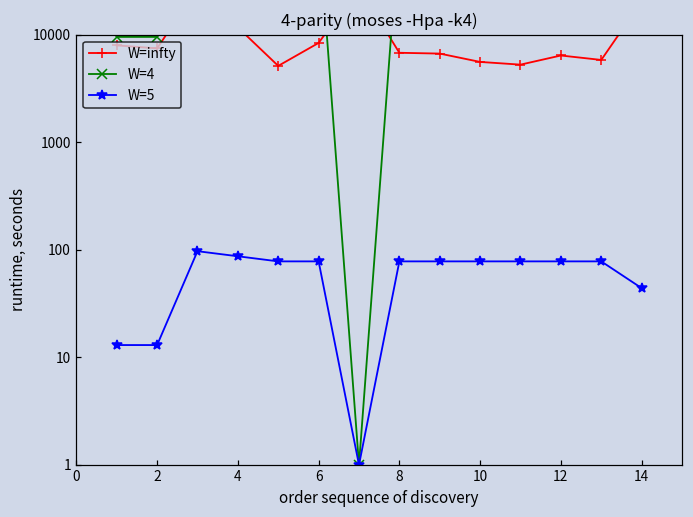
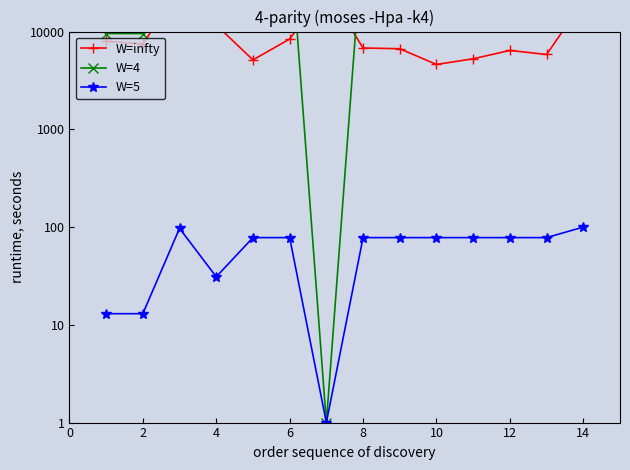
  {
    "W=infty": {
      "6": 8000,
      "8": 7000,
-     "10": 6000,
+     "10": 5000,
      "12": 6000
    },
    "W=4": {
      "2": 10000
    },
    "W=5": {
      "2": 13,
-     "4": 90,
+     "4": 31,
      "6": 80,
      "8": 80,
      "10": 80,
      "12": 80,
-     "14": 40
+     "14": 100
    }
  }
